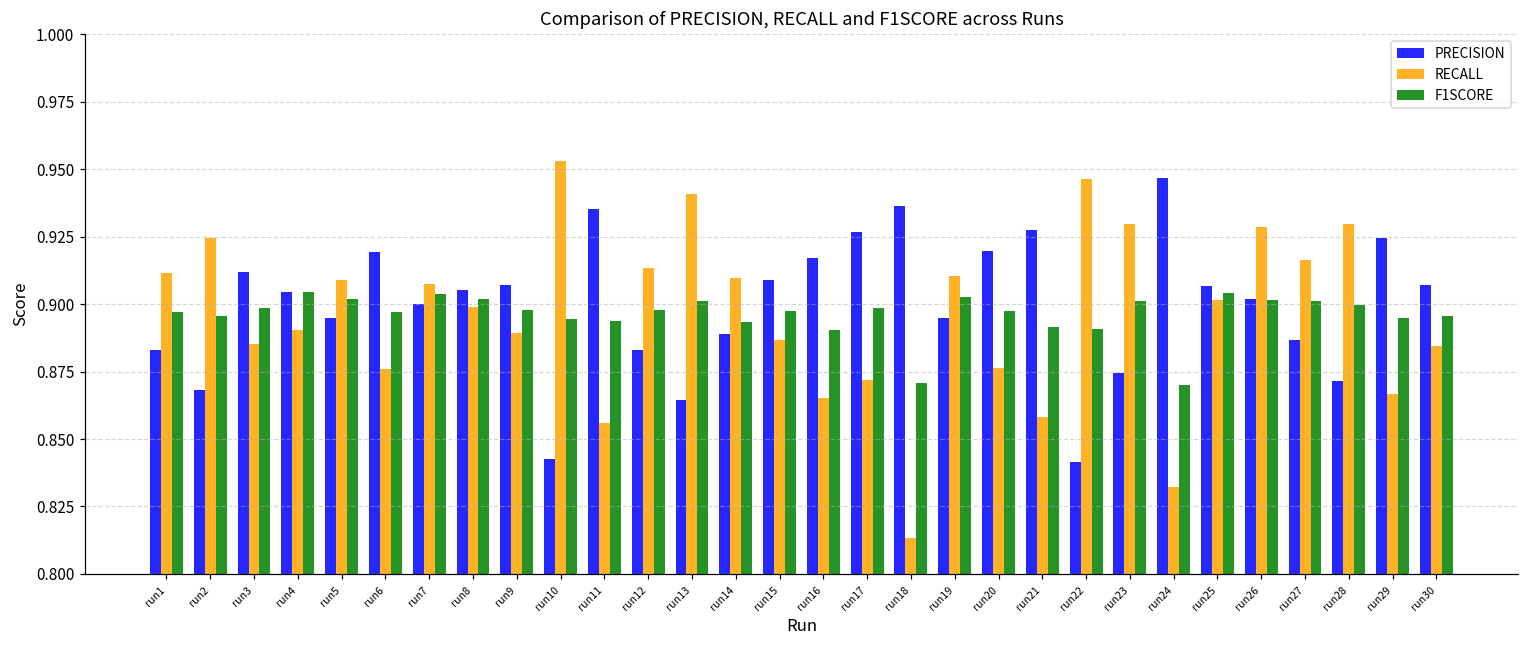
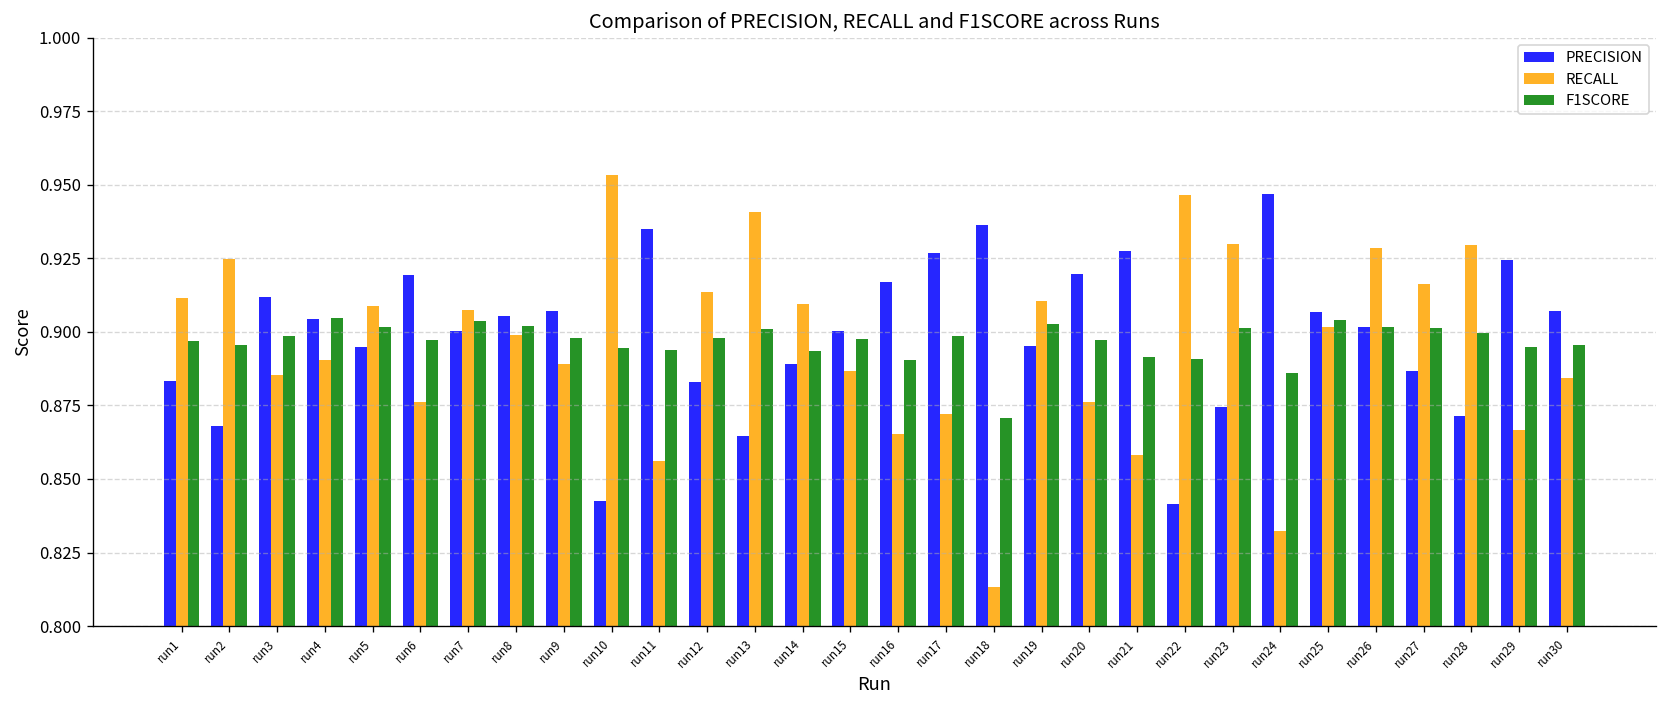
  {
    "PRECISION": {
      "run1": 0.883,
      "run2": 0.868,
      "run3": 0.912,
      "run4": 0.905,
      "run5": 0.895,
      "run6": 0.919,
      "run7": 0.900,
      "run8": 0.905,
      "run9": 0.907,
      "run10": 0.843,
      "run11": 0.935,
      "run12": 0.883,
      "run13": 0.865,
      "run14": 0.889,
-     "run15": 0.909,
+     "run15": 0.900,
      "run16": 0.917,
      "run17": 0.927,
      "run18": 0.936,
      "run19": 0.895,
      "run20": 0.920,
      "run21": 0.927,
      "run22": 0.842,
      "run23": 0.875,
      "run24": 0.947,
      "run25": 0.907,
      "run26": 0.902,
      "run27": 0.887,
      "run28": 0.871,
      "run29": 0.924,
      "run30": 0.907
    },
    "RECALL": {
      "run1": 0.911,
      "run2": 0.925,
      "run3": 0.885,
      "run4": 0.890,
      "run5": 0.909,
      "run6": 0.876,
      "run7": 0.907,
      "run8": 0.899,
      "run9": 0.889,
      "run10": 0.953,
      "run11": 0.856,
      "run12": 0.913,
      "run13": 0.941,
      "run14": 0.910,
      "run15": 0.887,
      "run16": 0.865,
      "run17": 0.872,
      "run18": 0.813,
      "run19": 0.911,
      "run20": 0.876,
      "run21": 0.858,
      "run22": 0.946,
      "run23": 0.930,
      "run24": 0.832,
      "run25": 0.902,
      "run26": 0.929,
      "run27": 0.916,
      "run28": 0.930,
      "run29": 0.867,
      "run30": 0.884
    },
    "F1SCORE": {
      "run1": 0.897,
      "run2": 0.895,
      "run3": 0.898,
      "run4": 0.905,
      "run5": 0.902,
      "run6": 0.897,
      "run7": 0.904,
      "run8": 0.902,
      "run9": 0.898,
      "run10": 0.895,
      "run11": 0.894,
      "run12": 0.898,
      "run13": 0.901,
      "run14": 0.894,
      "run15": 0.898,
      "run16": 0.890,
      "run17": 0.899,
      "run18": 0.871,
      "run19": 0.903,
      "run20": 0.897,
      "run21": 0.891,
      "run22": 0.891,
      "run23": 0.901,
-     "run24": 0.870,
+     "run24": 0.886,
      "run25": 0.904,
      "run26": 0.902,
      "run27": 0.901,
      "run28": 0.900,
      "run29": 0.895,
      "run30": 0.896
    }
  }
